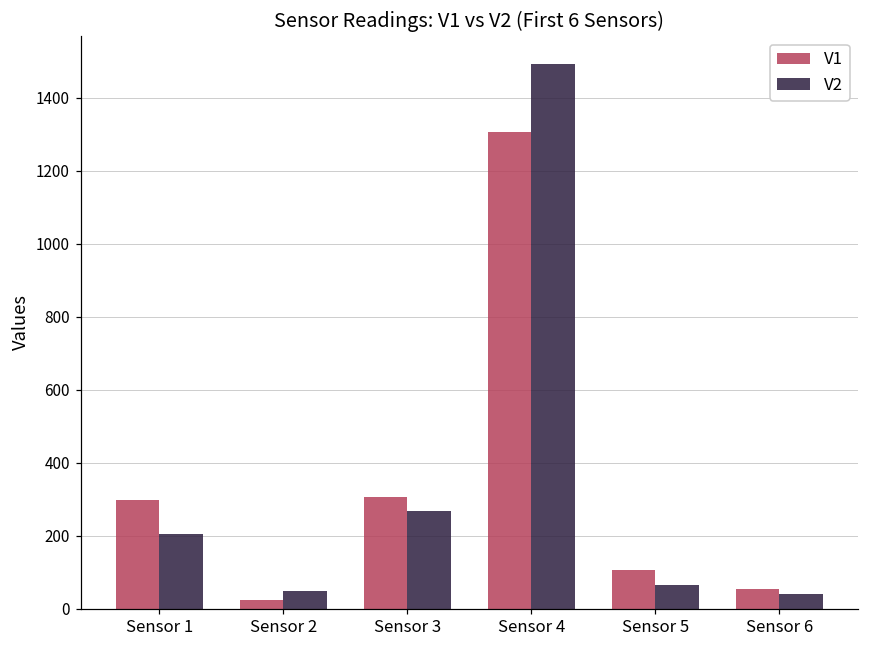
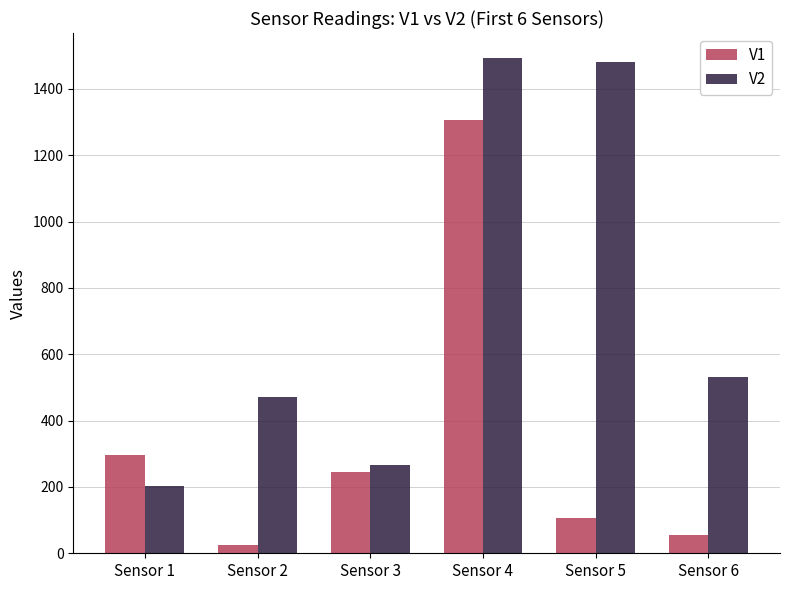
  {
    "V1": {
      "Sensor 1": 300,
      "Sensor 2": 20,
-     "Sensor 3": 310,
+     "Sensor 3": 250,
      "Sensor 4": 1310,
      "Sensor 5": 110,
      "Sensor 6": 50
    },
    "V2": {
      "Sensor 1": 200,
-     "Sensor 2": 50,
+     "Sensor 2": 470,
      "Sensor 3": 270,
      "Sensor 4": 1490,
-     "Sensor 5": 70,
-     "Sensor 6": 40
+     "Sensor 5": 1480,
+     "Sensor 6": 530
    }
  }
